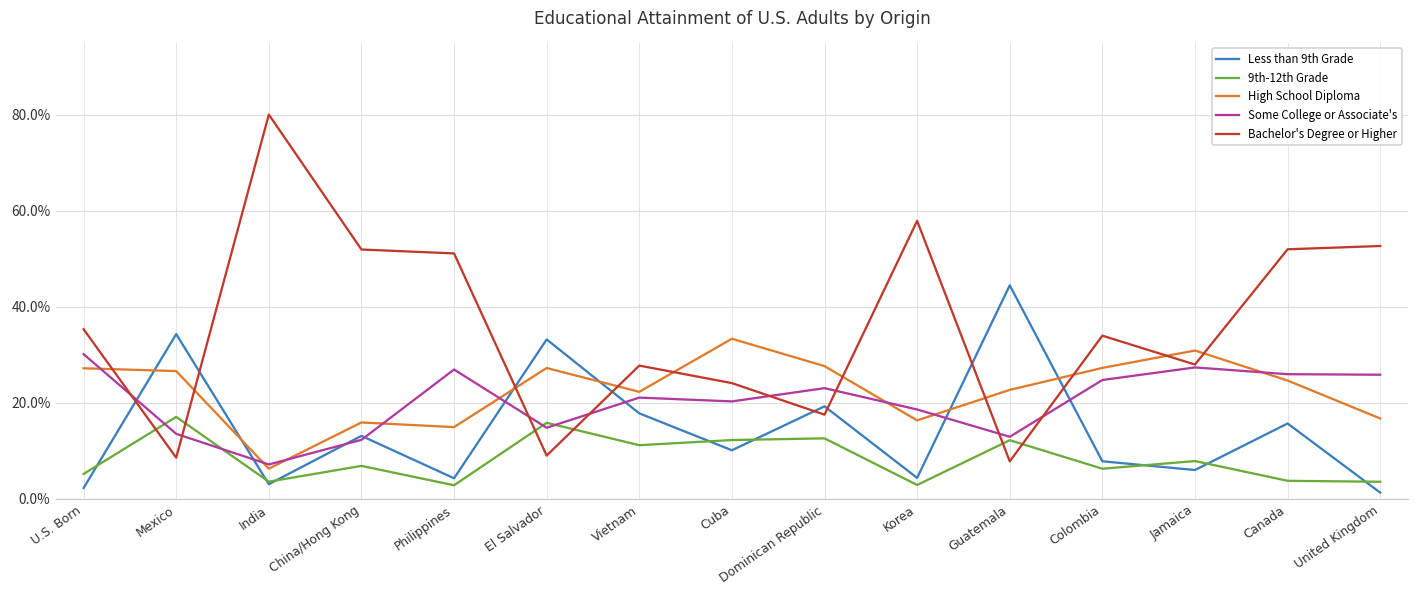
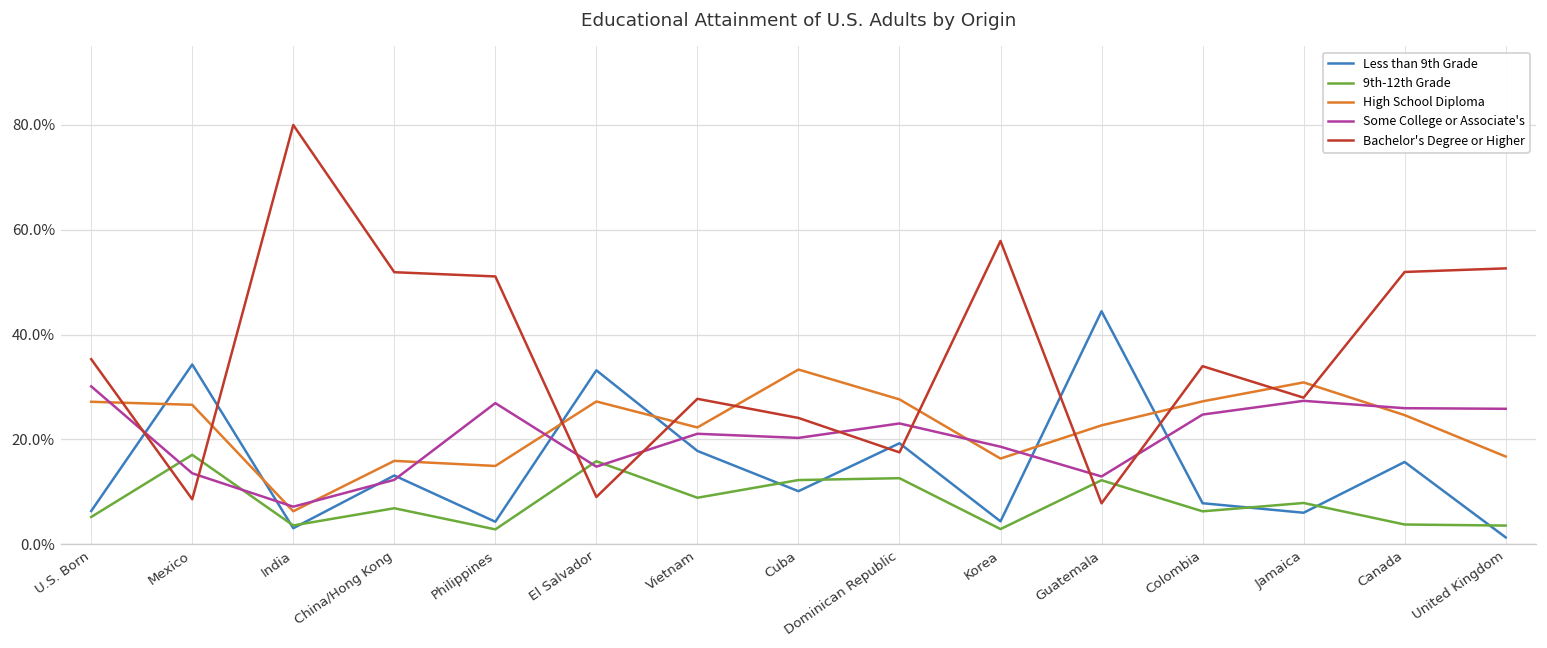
  {
    "Less than 9th Grade": {
-     "U.S. Born": "2%",
+     "U.S. Born": "6%",
      "Mexico": "34%",
      "China/Hong Kong": "13%",
      "Philippines": "4%",
      "El Salvador": "33%",
      "Vietnam": "18%",
      "Cuba": "10%",
      "Dominican Republic": "19%",
      "Korea": "4%",
      "Guatemala": "44%",
      "Colombia": "8%",
      "Jamaica": "6%",
      "Canada": "16%",
      "United Kingdom": "1%"
    },
    "9th-12th Grade": {
      "U.S. Born": "5%",
      "Mexico": "17%",
      "China/Hong Kong": "7%",
      "Philippines": "3%",
      "El Salvador": "16%",
-     "Vietnam": "11%",
+     "Vietnam": "9%",
      "Cuba": "12%",
      "Dominican Republic": "13%",
      "Korea": "3%",
      "Guatemala": "12%",
      "Colombia": "6%",
      "Jamaica": "8%",
      "Canada": "4%",
      "United Kingdom": "4%"
    },
    "High School Diploma": {
      "U.S. Born": "27%",
      "Mexico": "27%",
      "India": "6%",
      "China/Hong Kong": "16%",
      "Philippines": "15%",
      "El Salvador": "27%",
      "Vietnam": "22%",
      "Cuba": "33%",
      "Dominican Republic": "28%",
      "Korea": "16%",
      "Guatemala": "23%",
      "Colombia": "27%",
      "Jamaica": "31%",
      "Canada": "25%",
      "United Kingdom": "17%"
    },
    "Some College or Associate's": {
      "U.S. Born": "30%",
      "Mexico": "14%",
      "India": "7%",
      "China/Hong Kong": "12%",
      "Philippines": "27%",
      "El Salvador": "15%",
      "Vietnam": "21%",
      "Cuba": "20%",
      "Dominican Republic": "23%",
      "Korea": "19%",
      "Guatemala": "13%",
      "Colombia": "25%",
      "Jamaica": "27%",
      "Canada": "26%",
      "United Kingdom": "26%"
    },
    "Bachelor's Degree or Higher": {
      "U.S. Born": "35%",
      "Mexico": "9%",
      "India": "80%",
      "China/Hong Kong": "52%",
      "Philippines": "51%",
      "El Salvador": "9%",
      "Vietnam": "28%",
      "Cuba": "24%",
      "Dominican Republic": "18%",
      "Korea": "58%",
      "Guatemala": "8%",
      "Colombia": "34%",
      "Jamaica": "28%",
      "Canada": "52%",
      "United Kingdom": "53%"
    }
  }
